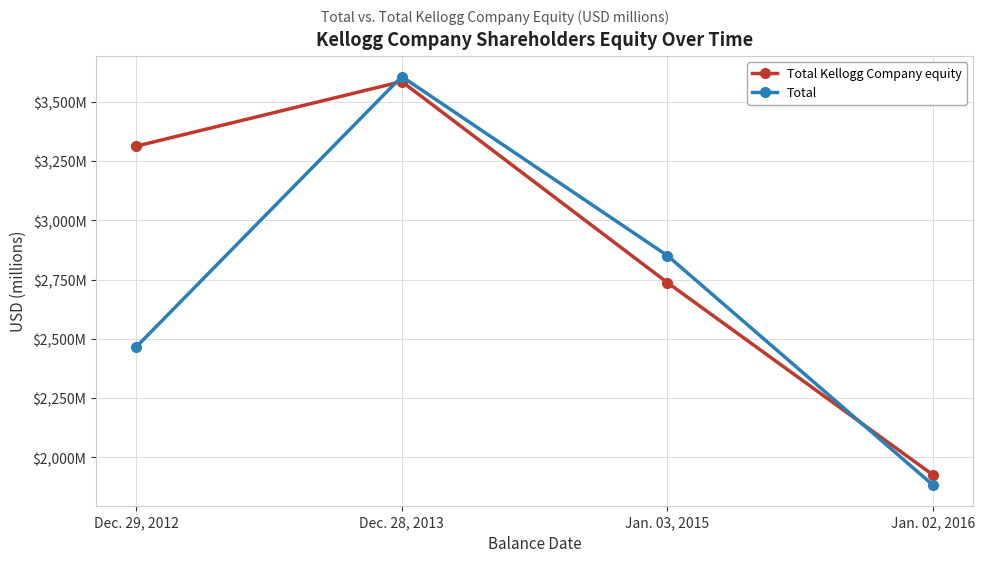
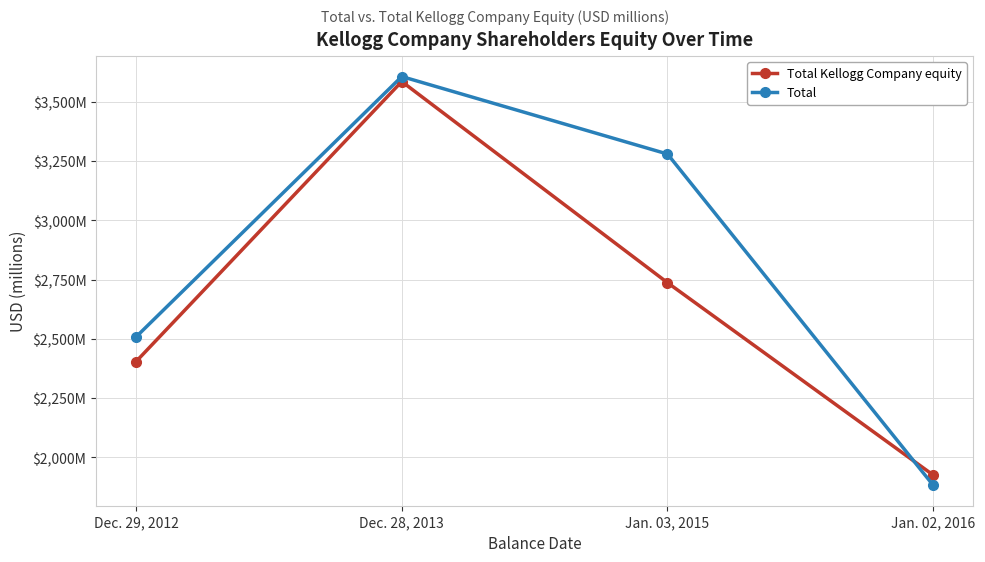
  {
    "Total Kellogg Company equity": {
-     "Dec. 29, 2012": "$3,310,000,000",
+     "Dec. 29, 2012": "$2,400,000,000",
      "Dec. 28, 2013": "$3,590,000,000",
      "Jan. 03, 2015": "$2,740,000,000",
      "Jan. 02, 2016": "$1,930,000,000"
    },
    "Total": {
-     "Dec. 29, 2012": "$2,470,000,000",
+     "Dec. 29, 2012": "$2,510,000,000",
      "Dec. 28, 2013": "$3,610,000,000",
-     "Jan. 03, 2015": "$2,850,000,000",
+     "Jan. 03, 2015": "$3,280,000,000",
      "Jan. 02, 2016": "$1,880,000,000"
    }
  }
